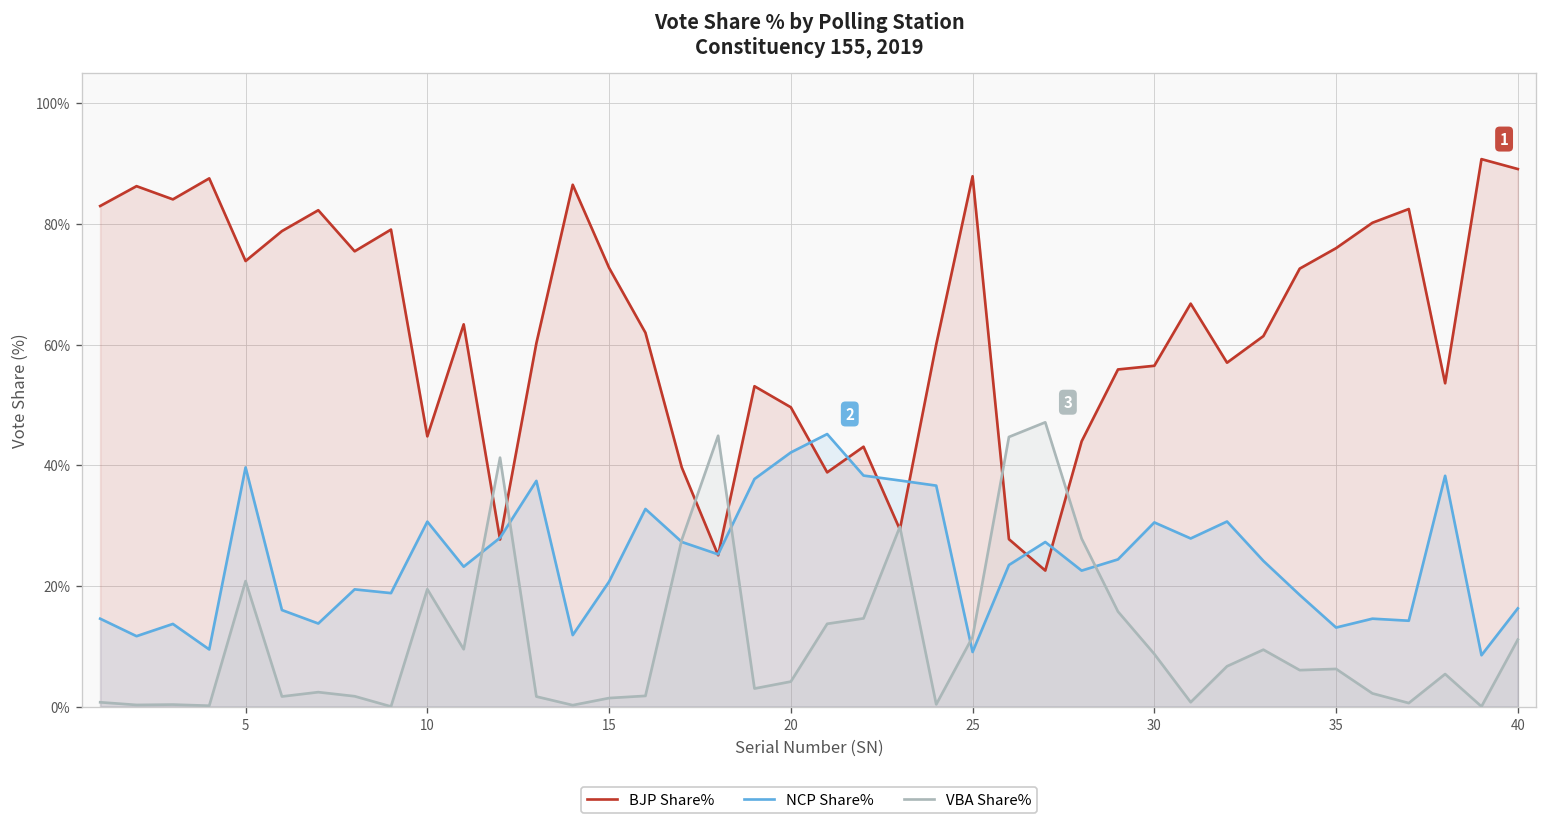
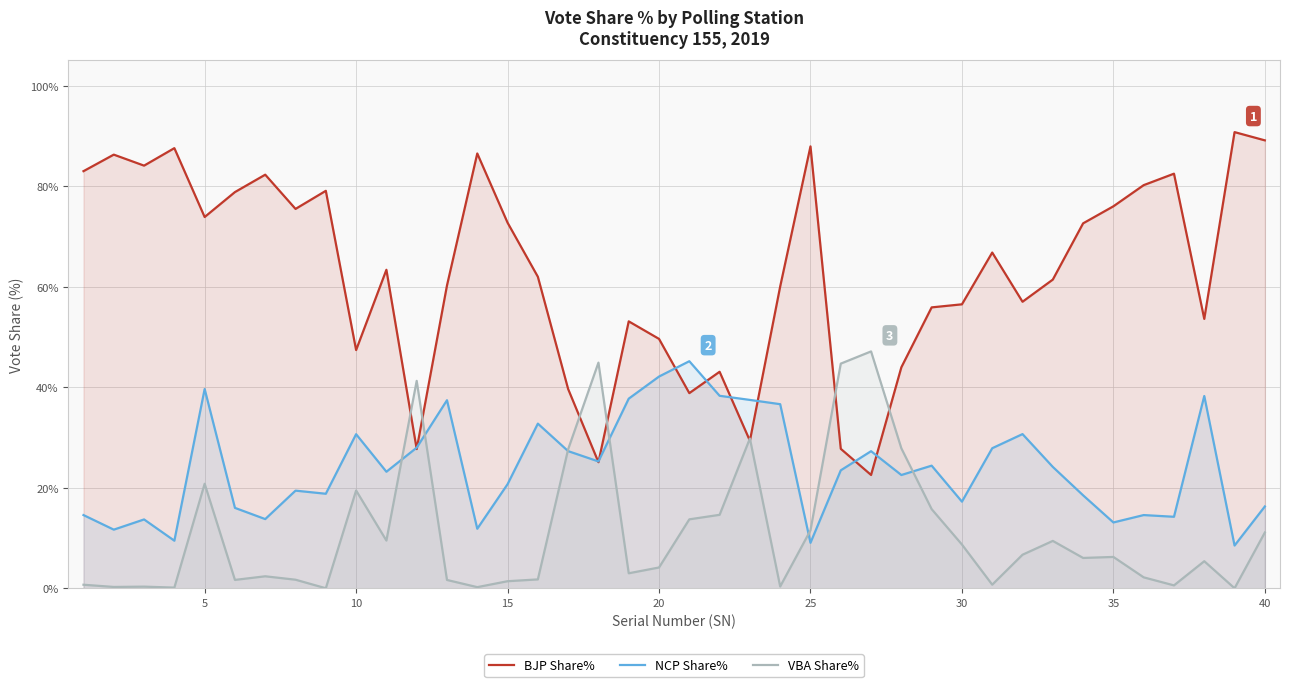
  {
    "BJP Share%": {
      "5": "74%",
-     "10": "45%",
+     "10": "47%",
      "15": "73%",
      "20": "50%",
      "25": "88%",
      "30": "56%",
      "35": "76%",
      "40": "89%"
    },
    "NCP Share%": {
      "5": "40%",
      "10": "31%",
      "15": "21%",
      "20": "42%",
      "25": "9%",
-     "30": "31%",
+     "30": "17%",
      "35": "13%",
      "40": "16%"
    },
    "VBA Share%": {
      "5": "21%",
      "10": "19%",
      "15": "1%",
      "20": "4%",
      "25": "12%",
      "30": "9%",
      "35": "6%",
      "40": "11%"
    }
  }
